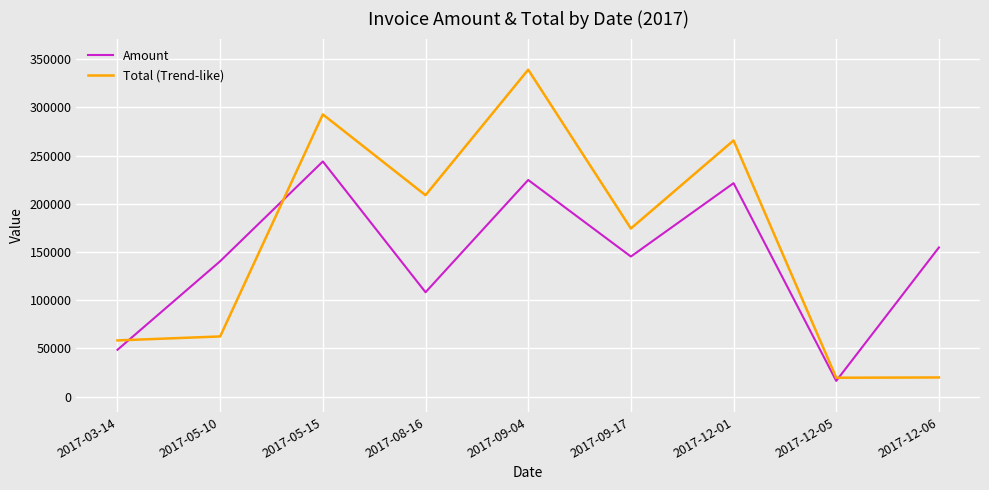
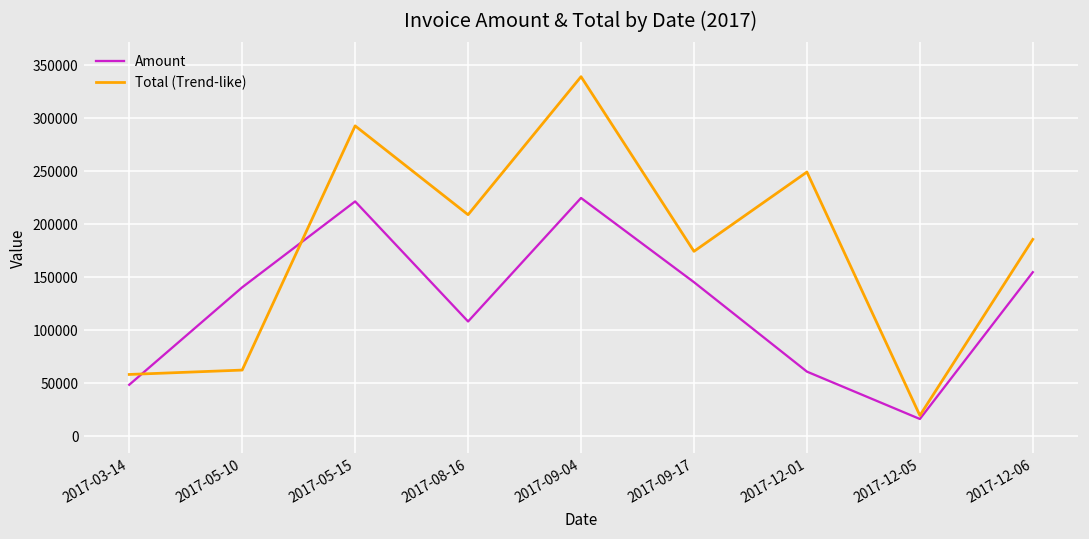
  {
    "Amount": {
      "2017-03-14": 50000,
      "2017-05-10": 140000,
-     "2017-05-15": 240000,
+     "2017-05-15": 220000,
      "2017-08-16": 110000,
      "2017-09-04": 220000,
      "2017-09-17": 150000,
-     "2017-12-01": 220000,
+     "2017-12-01": 60000,
      "2017-12-05": 20000,
      "2017-12-06": 150000
    },
    "Total (Trend-like)": {
      "2017-03-14": 60000,
      "2017-05-10": 60000,
      "2017-05-15": 290000,
      "2017-08-16": 210000,
      "2017-09-04": 340000,
      "2017-09-17": 170000,
-     "2017-12-01": 270000,
+     "2017-12-01": 250000,
      "2017-12-05": 20000,
-     "2017-12-06": 20000
+     "2017-12-06": 190000
    }
  }
